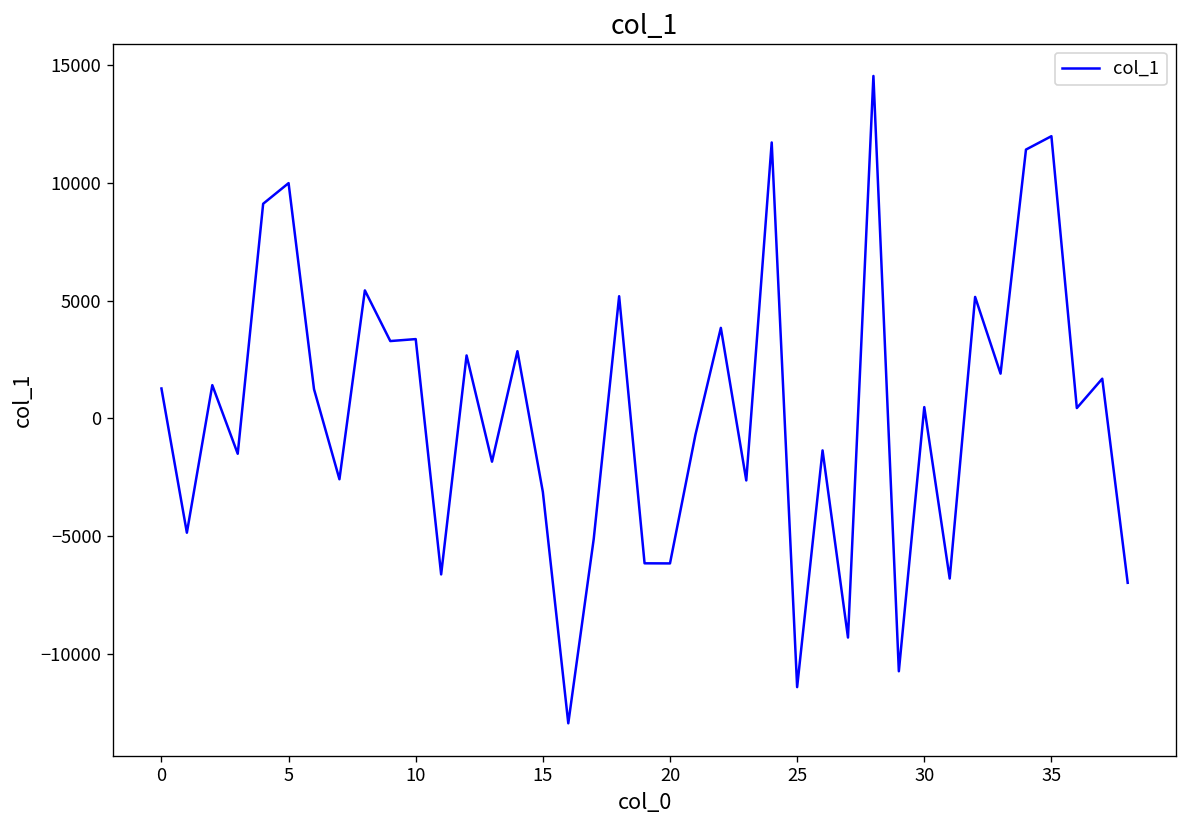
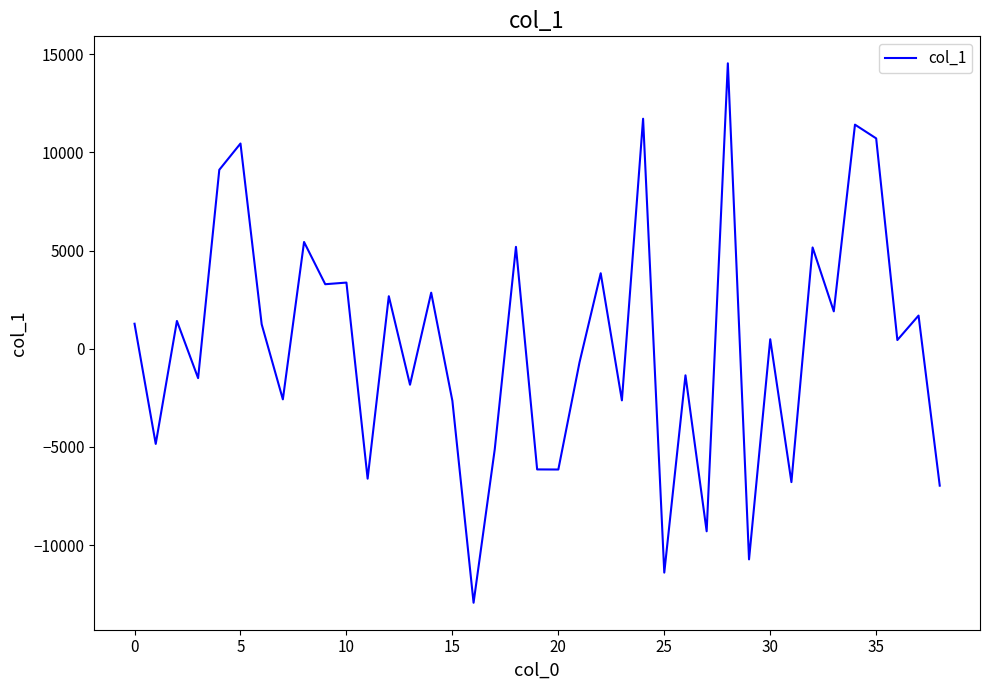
  {
    "0": 1300,
-   "5": 10000,
+   "5": 10400,
    "10": 3400,
-   "15": -3100,
+   "15": -2700,
    "20": -6100,
    "25": -11400,
    "30": 500,
-   "35": 12000
+   "35": 10700
  }
